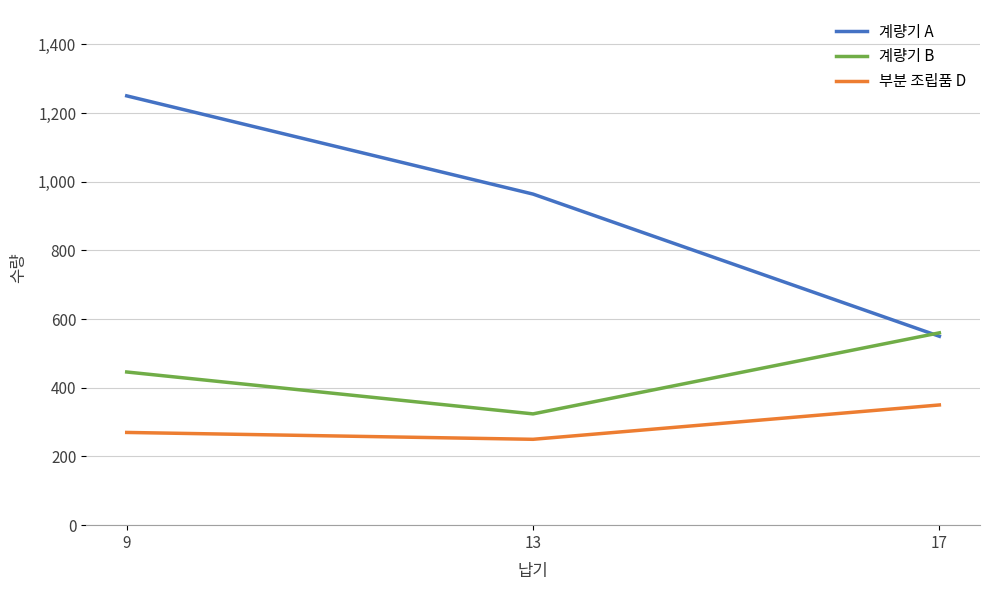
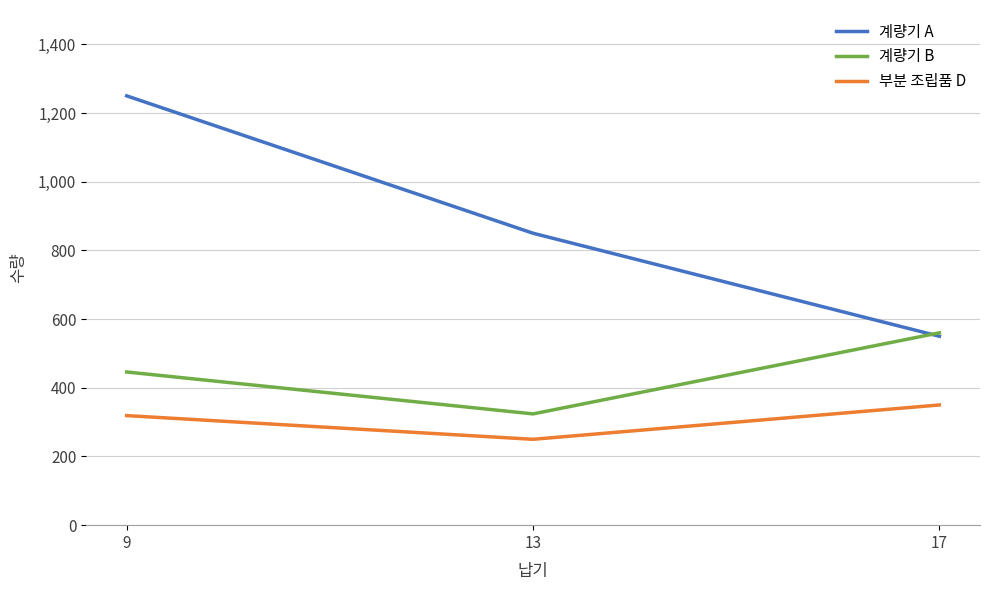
  {
    "계량기 A": {
      "9": "1,250",
-     "13": "960",
+     "13": "850",
      "17": "550"
    },
    "계량기 B": {
      "9": "450",
      "13": "320",
      "17": "560"
    },
    "부분 조립품 D": {
-     "9": "270",
+     "9": "320",
      "13": "250",
      "17": "350"
    }
  }
